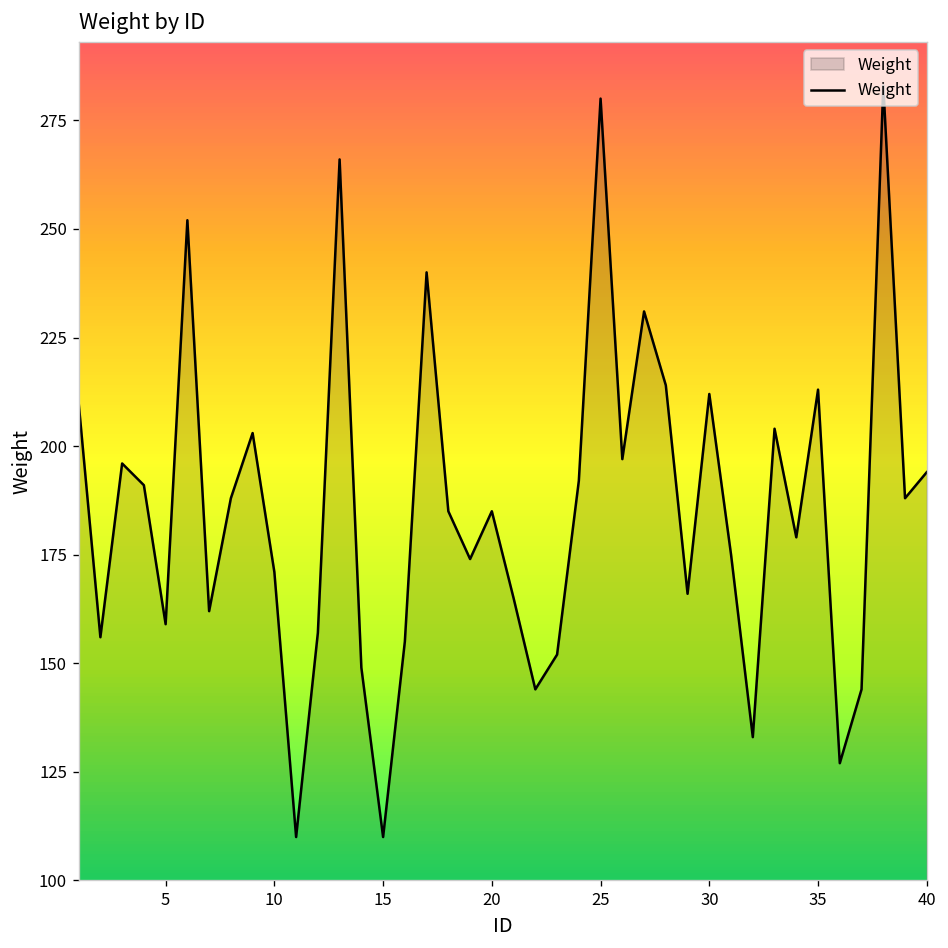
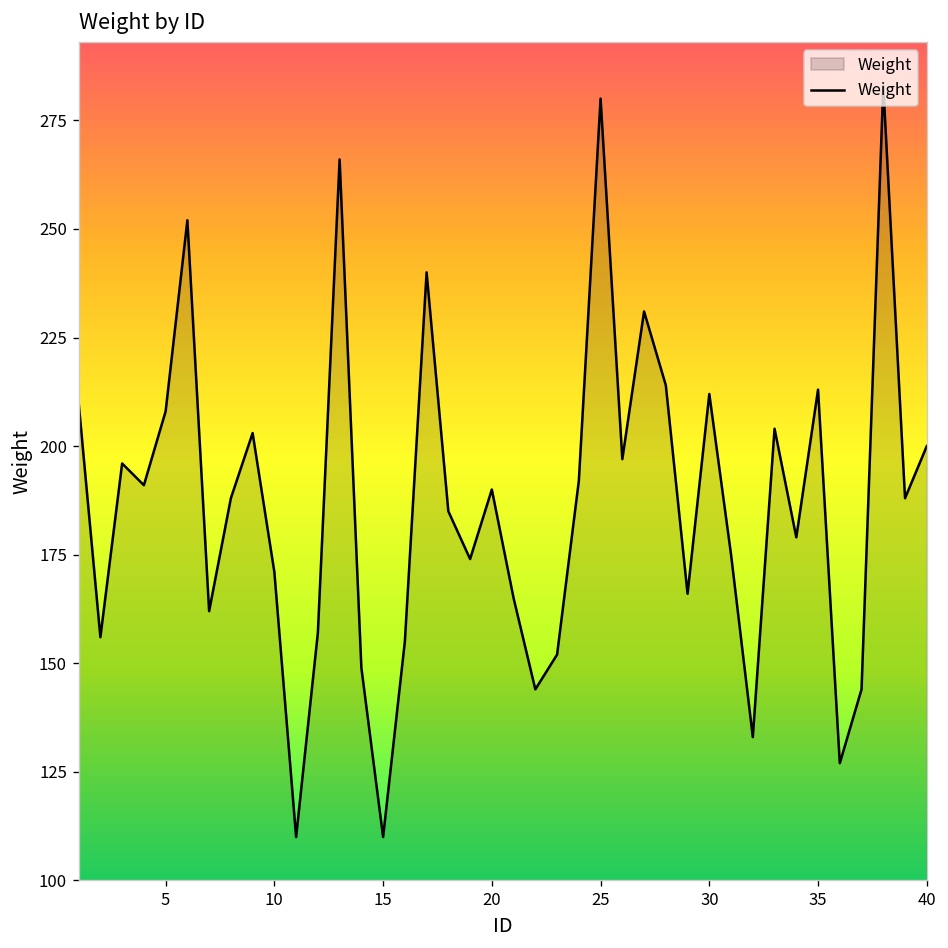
  {
-   "5": 159,
+   "5": 208,
    "10": 171,
    "15": 110,
-   "20": 185,
+   "20": 190,
    "25": 280,
    "30": 212,
    "35": 213,
-   "40": 194
+   "40": 200
  }
